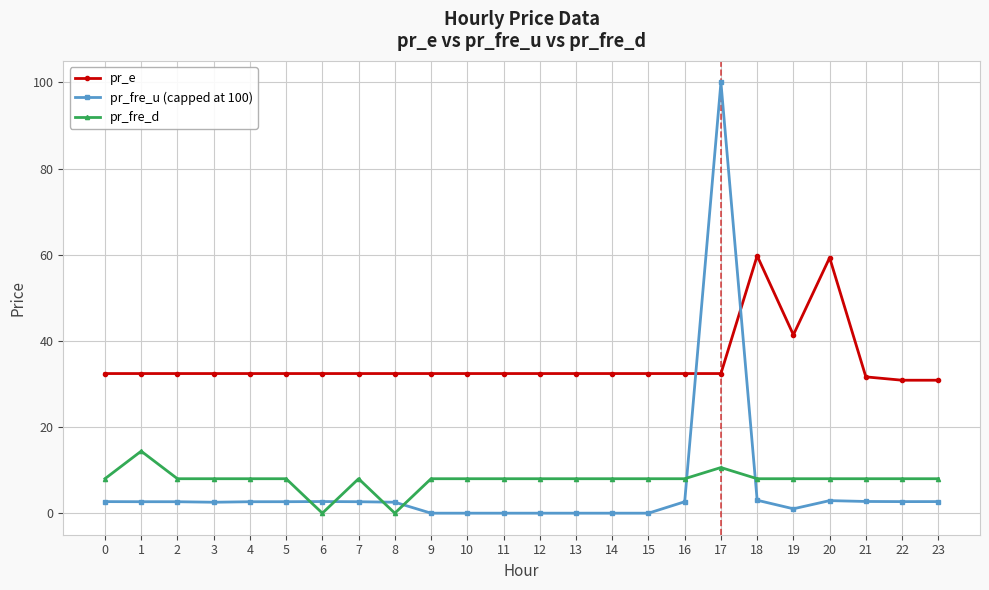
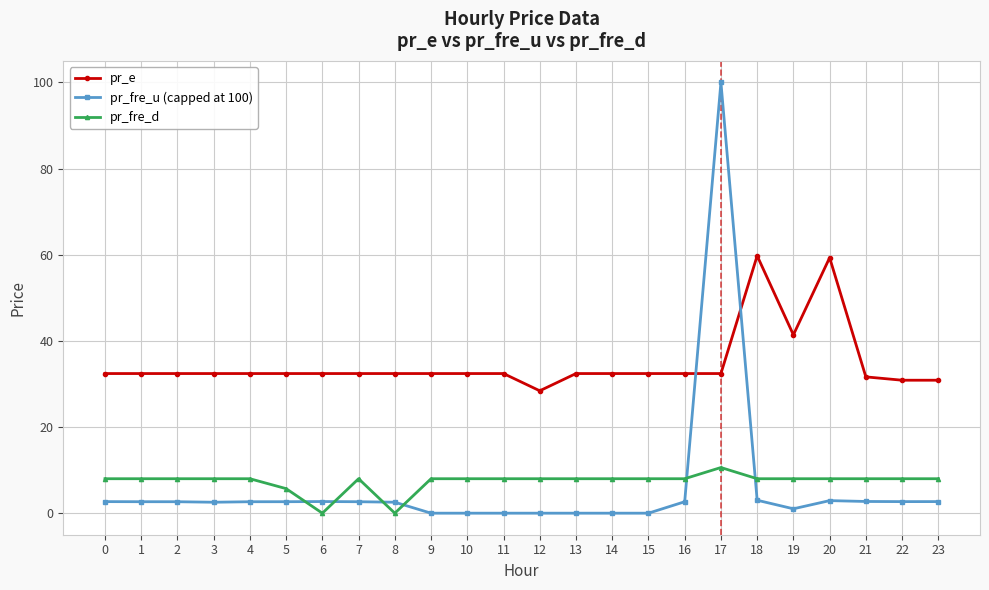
  {
    "pr_e": {
      "0": 32,
      "1": 32,
      "2": 32,
      "3": 32,
      "4": 32,
      "5": 32,
      "6": 32,
      "7": 32,
      "8": 32,
      "9": 32,
      "10": 32,
      "11": 32,
-     "12": 32,
+     "12": 28,
      "13": 32,
      "14": 32,
      "15": 32,
      "16": 32,
      "17": 32,
      "18": 60,
      "19": 41,
      "20": 59,
      "21": 32,
      "22": 31,
      "23": 31
    },
    "pr_fre_u (capped at 100)": {
      "0": 3,
      "1": 3,
      "2": 3,
      "3": 3,
      "4": 3,
      "5": 3,
      "6": 3,
      "7": 3,
      "8": 3,
      "9": 0,
      "10": 0,
      "11": 0,
      "12": 0,
      "13": 0,
      "14": 0,
      "15": 0,
      "16": 3,
      "17": 100,
      "18": 3,
      "19": 1,
      "20": 3,
      "21": 3,
      "22": 3,
      "23": 3
    },
    "pr_fre_d": {
      "0": 8,
-     "1": 14,
+     "1": 8,
      "2": 8,
      "3": 8,
      "4": 8,
-     "5": 8,
+     "5": 6,
      "6": 0,
      "7": 8,
      "8": 0,
      "9": 8,
      "10": 8,
      "11": 8,
      "12": 8,
      "13": 8,
      "14": 8,
      "15": 8,
      "16": 8,
      "17": 11,
      "18": 8,
      "19": 8,
      "20": 8,
      "21": 8,
      "22": 8,
      "23": 8
    }
  }
